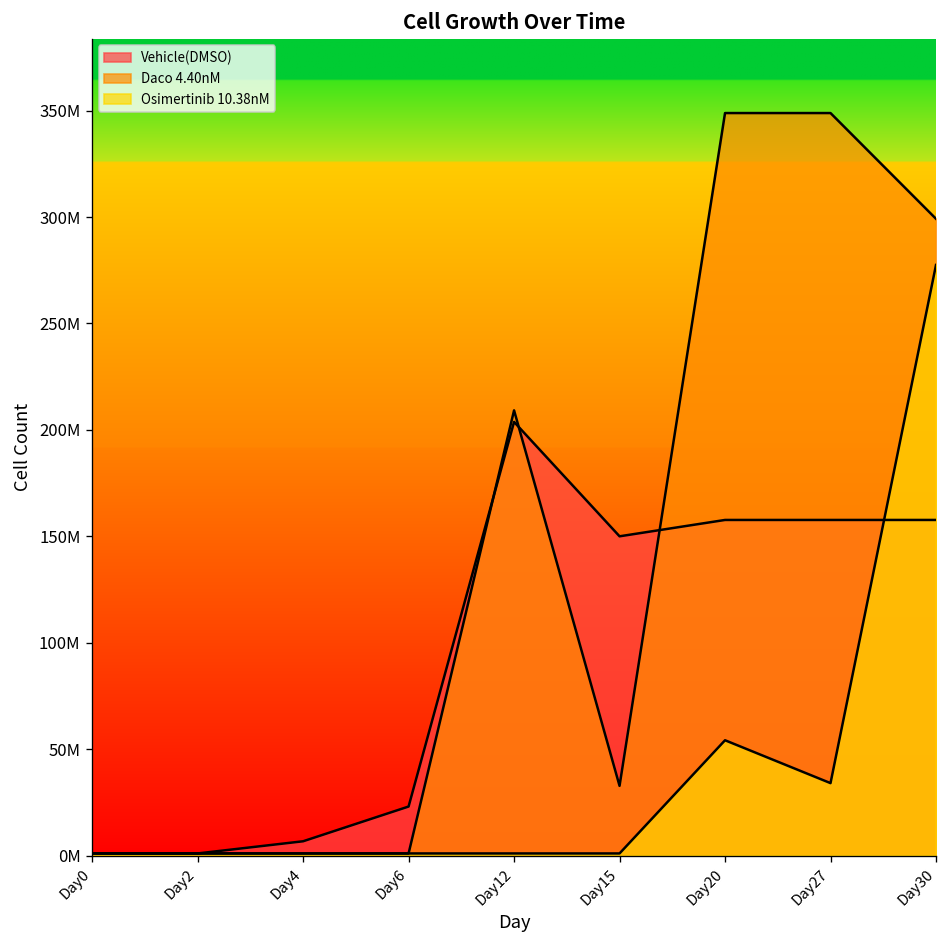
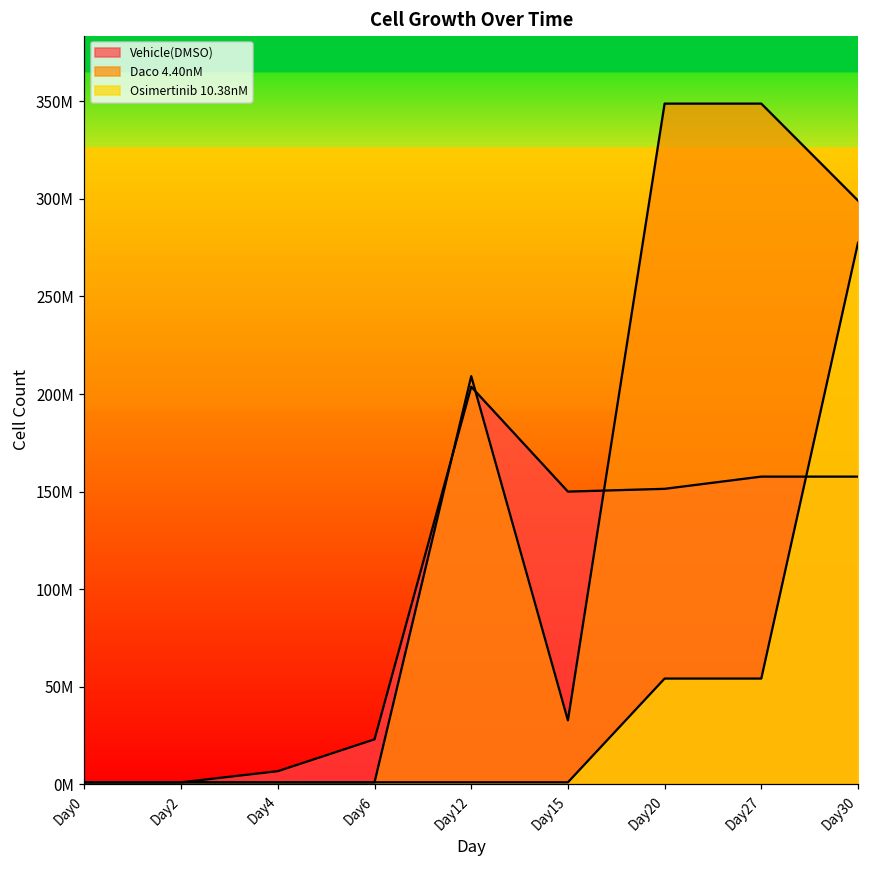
  {
    "Vehicle(DMSO)": {
      "Day4": 7000000,
      "Day6": 23000000,
      "Day12": 204000000,
      "Day15": 150000000,
-     "Day20": 158000000,
+     "Day20": 151000000,
      "Day27": 158000000,
      "Day30": 158000000
    },
    "Daco 4.40nM": {
      "Day12": 209000000,
      "Day15": 33000000,
      "Day20": 349000000,
      "Day27": 349000000,
      "Day30": 299000000
    },
    "Osimertinib 10.38nM": {
      "Day12": 1000000,
      "Day15": 1000000,
      "Day20": 54000000,
-     "Day27": 34000000,
+     "Day27": 54000000,
      "Day30": 277000000
    }
  }
